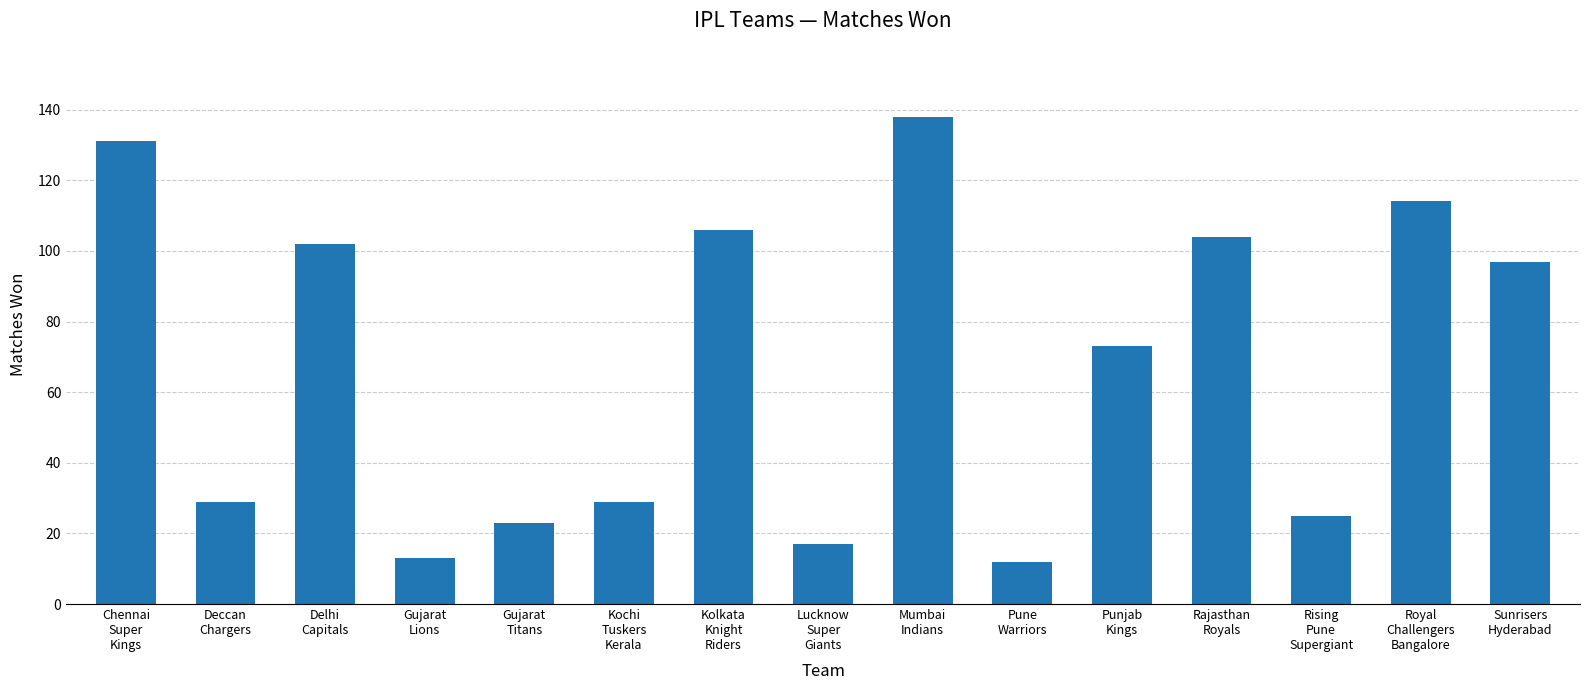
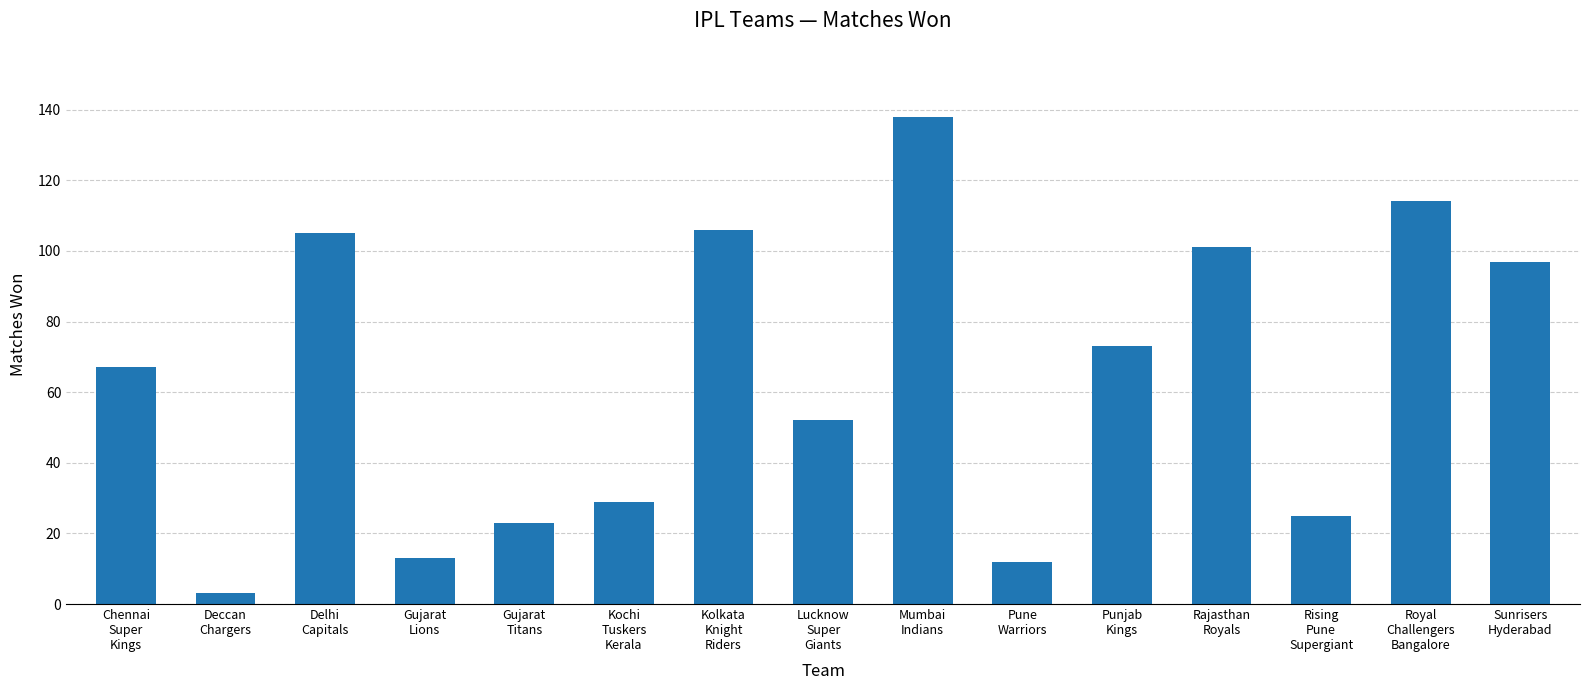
  {
-   "Chennai Super Kings": 131,
-   "Deccan Chargers": 29,
-   "Delhi Capitals": 102,
+   "Chennai Super Kings": 67,
+   "Deccan Chargers": 3,
+   "Delhi Capitals": 105,
    "Gujarat Lions": 13,
    "Gujarat Titans": 23,
    "Kochi Tuskers Kerala": 29,
    "Kolkata Knight Riders": 106,
-   "Lucknow Super Giants": 17,
+   "Lucknow Super Giants": 52,
    "Mumbai Indians": 138,
    "Pune Warriors": 12,
    "Punjab Kings": 73,
-   "Rajasthan Royals": 104,
+   "Rajasthan Royals": 101,
    "Rising Pune Supergiant": 25,
    "Royal Challengers Bangalore": 114,
    "Sunrisers Hyderabad": 97
  }
